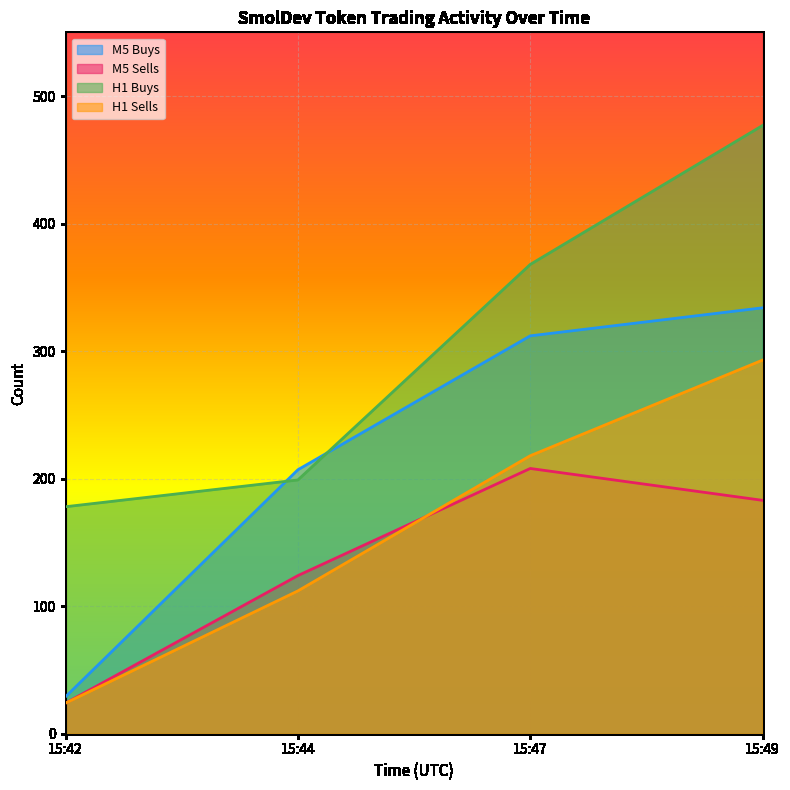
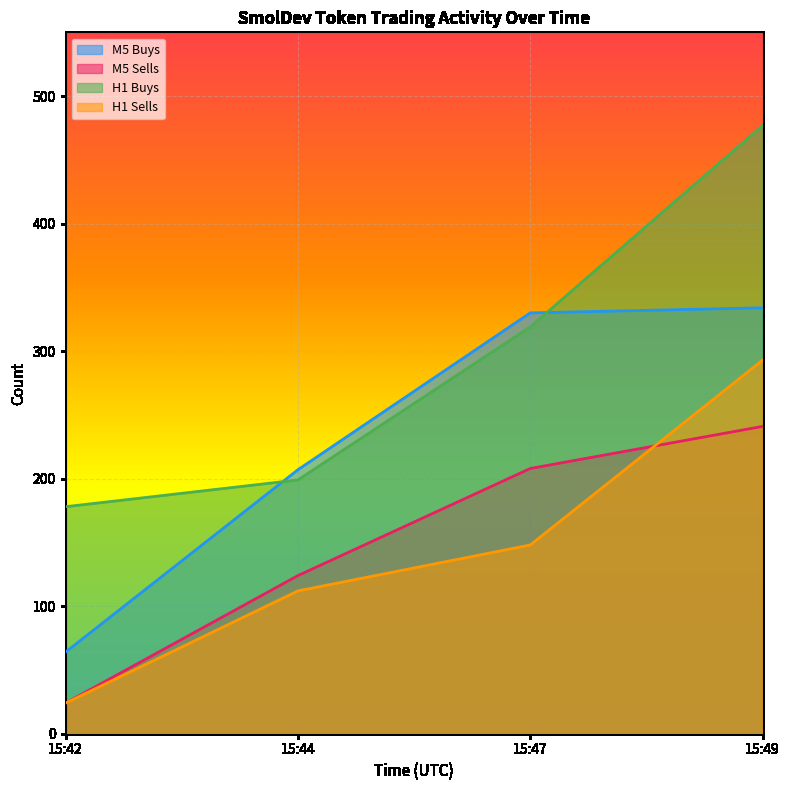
  {
    "M5 Buys": {
-     "15:42": 29,
+     "15:42": 64,
      "15:44": 207,
-     "15:47": 312,
+     "15:47": 330,
      "15:49": 334
    },
    "M5 Sells": {
      "15:44": 124,
      "15:47": 208,
-     "15:49": 183
+     "15:49": 241
    },
    "H1 Buys": {
      "15:42": 178,
      "15:44": 199,
-     "15:47": 368,
+     "15:47": 319,
      "15:49": 477
    },
    "H1 Sells": {
      "15:44": 112,
-     "15:47": 218,
+     "15:47": 148,
      "15:49": 293
    }
  }
